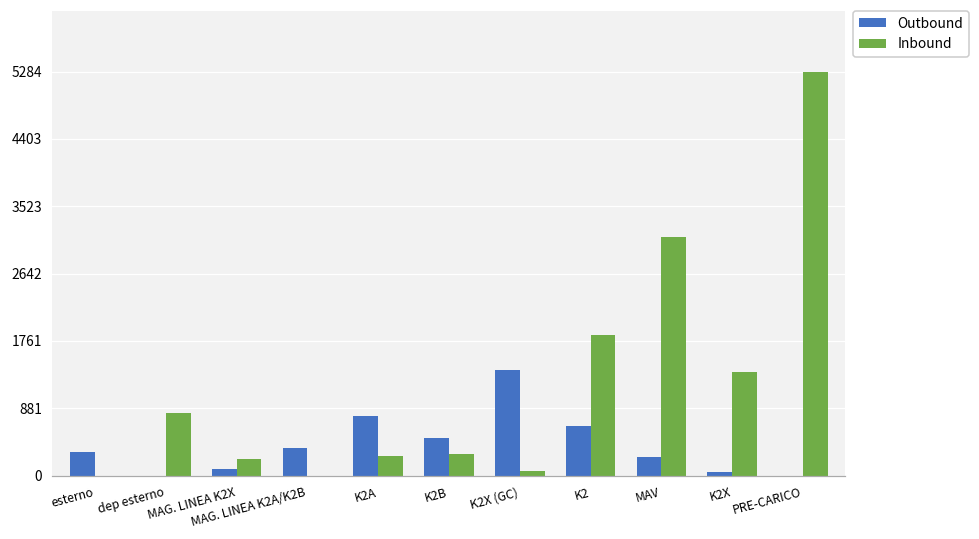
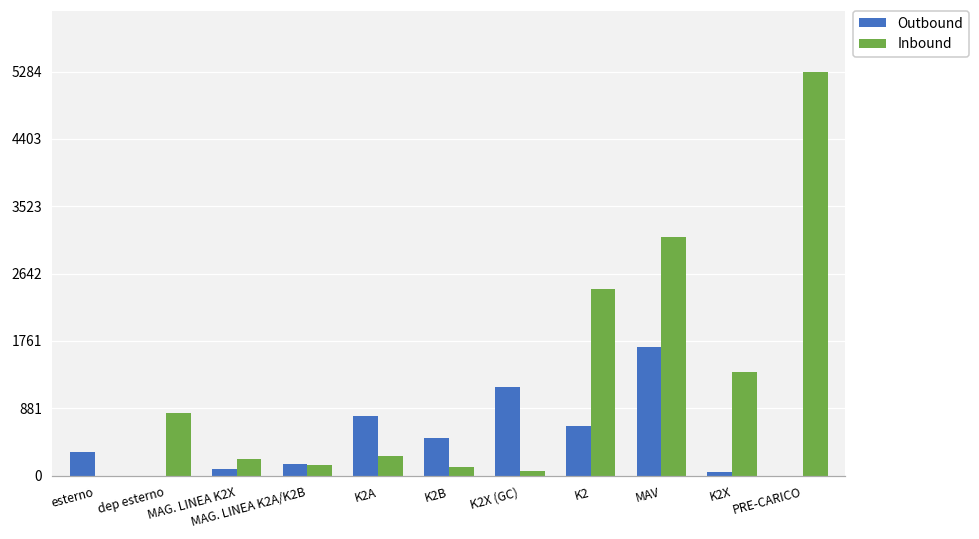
  {
    "Outbound": {
      "esterno": 300,
      "dep esterno": 0,
      "MAG. LINEA K2X": 100,
-     "MAG. LINEA K2A/K2B": 400,
+     "MAG. LINEA K2A/K2B": 100,
      "K2A": 800,
      "K2B": 500,
-     "K2X (GC)": 1400,
+     "K2X (GC)": 1200,
      "K2": 600,
-     "MAV": 200,
+     "MAV": 1700,
      "K2X": 0,
      "PRE-CARICO": 0
    },
    "Inbound": {
      "esterno": 0,
      "dep esterno": 800,
      "MAG. LINEA K2X": 200,
-     "MAG. LINEA K2A/K2B": 0,
+     "MAG. LINEA K2A/K2B": 100,
      "K2A": 300,
-     "K2B": 300,
+     "K2B": 100,
      "K2X (GC)": 100,
-     "K2": 1800,
+     "K2": 2400,
      "MAV": 3100,
      "K2X": 1400,
      "PRE-CARICO": 5300
    }
  }
